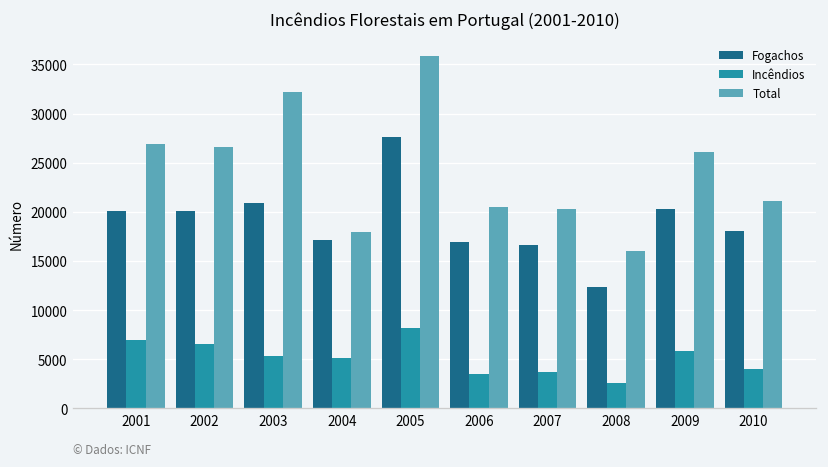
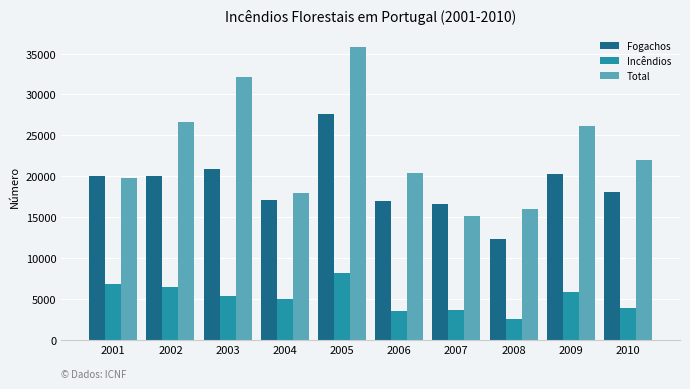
  {
    "Total": {
-     "2001": 27000,
+     "2001": 20000,
      "2002": 27000,
      "2003": 32000,
      "2004": 18000,
      "2005": 36000,
      "2006": 20000,
-     "2007": 20000,
+     "2007": 15000,
      "2008": 16000,
      "2009": 26000,
-     "2010": 21000
+     "2010": 22000
    }
  }
